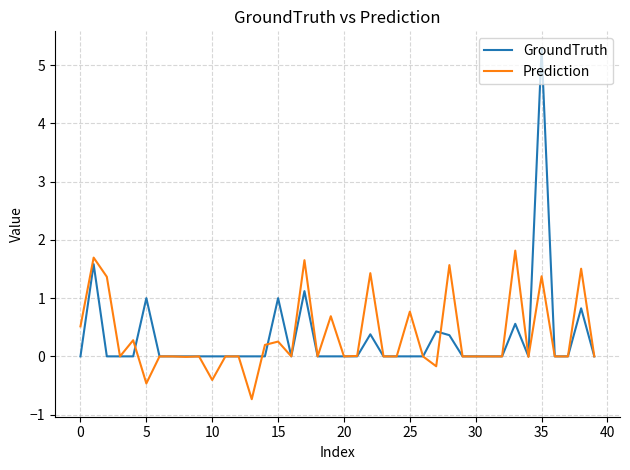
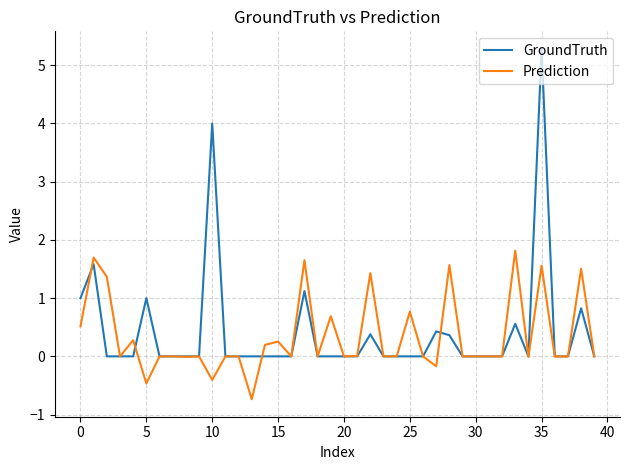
  {
    "GroundTruth": {
-     "0": 0,
+     "0": 1,
      "5": 1,
-     "10": 0,
-     "15": 1,
+     "10": 4,
+     "15": 0,
      "25": 0
    },
    "Prediction": {
      "0": 0.5,
      "5": -0.5,
      "10": -0.4,
      "15": 0.3,
      "25": 0.8,
-     "35": 1.4
+     "35": 1.6
    }
  }
